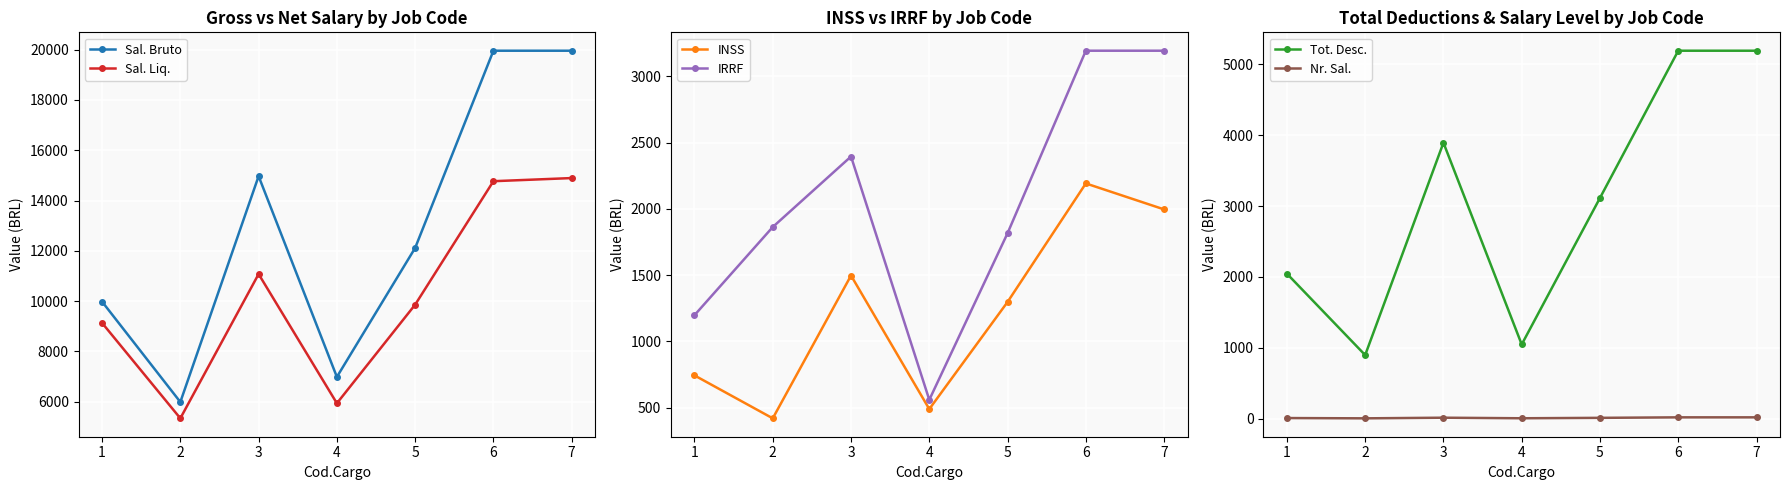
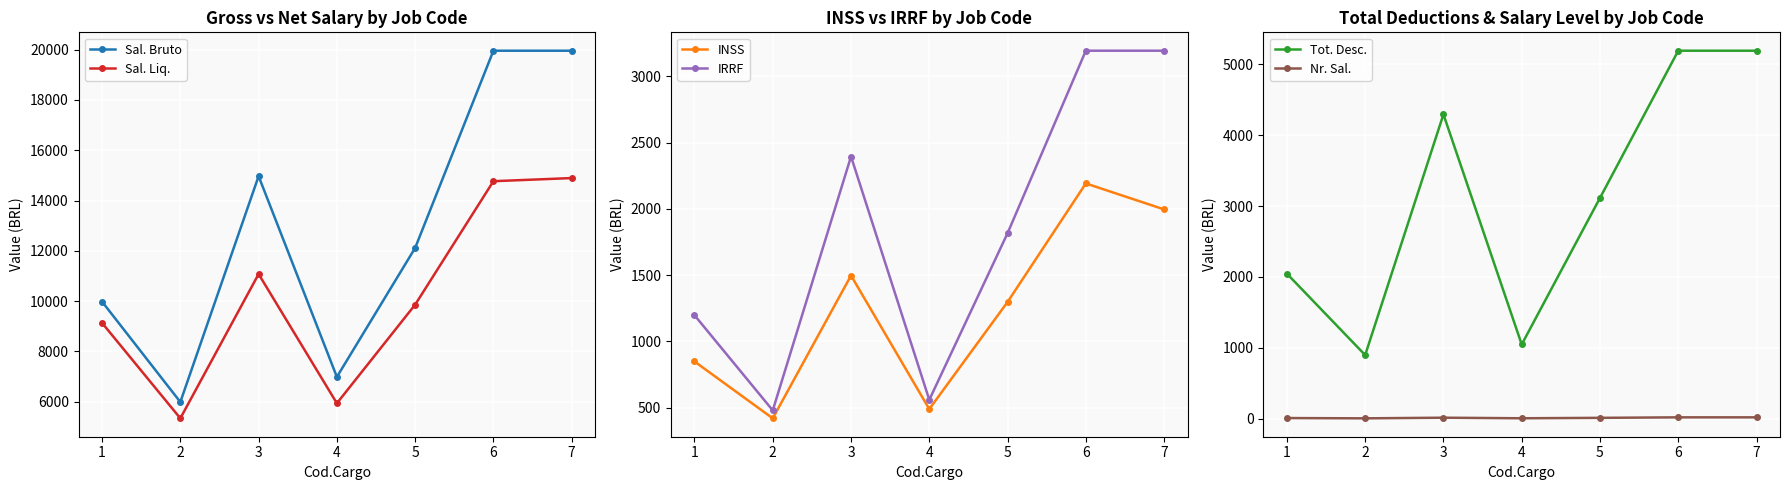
  {
    "Gross vs Net Salary by Job Code": {
      "Sal. Bruto": {
        "1": 10000,
        "2": 6000,
        "3": 15000,
        "4": 7000,
        "5": 12100,
        "6": 20000,
        "7": 20000
      },
      "Sal. Liq.": {
        "1": 9100,
        "2": 5300,
        "3": 11100,
        "4": 5900,
        "5": 9900,
        "6": 14800,
        "7": 14900
      }
    },
    "INSS vs IRRF by Job Code": {
      "INSS": {
-       "1": 740,
+       "1": 850,
        "2": 420,
        "3": 1500,
        "4": 490,
        "5": 1300,
        "6": 2190,
        "7": 2000
      },
      "IRRF": {
        "1": 1200,
-       "2": 1860,
+       "2": 480,
        "3": 2400,
        "4": 560,
        "5": 1820,
        "6": 3190,
        "7": 3190
      }
    },
    "Total Deductions & Salary Level by Job Code": {
      "Tot. Desc.": {
        "1": 2000,
        "2": 900,
-       "3": 3900,
+       "3": 4300,
        "4": 1000,
        "5": 3100,
        "6": 5200,
        "7": 5200
      },
      "Nr. Sal.": {
        "1": 0,
        "2": 0,
        "3": 0,
        "4": 0,
        "5": 0,
        "6": 0,
        "7": 0
      }
    }
  }
